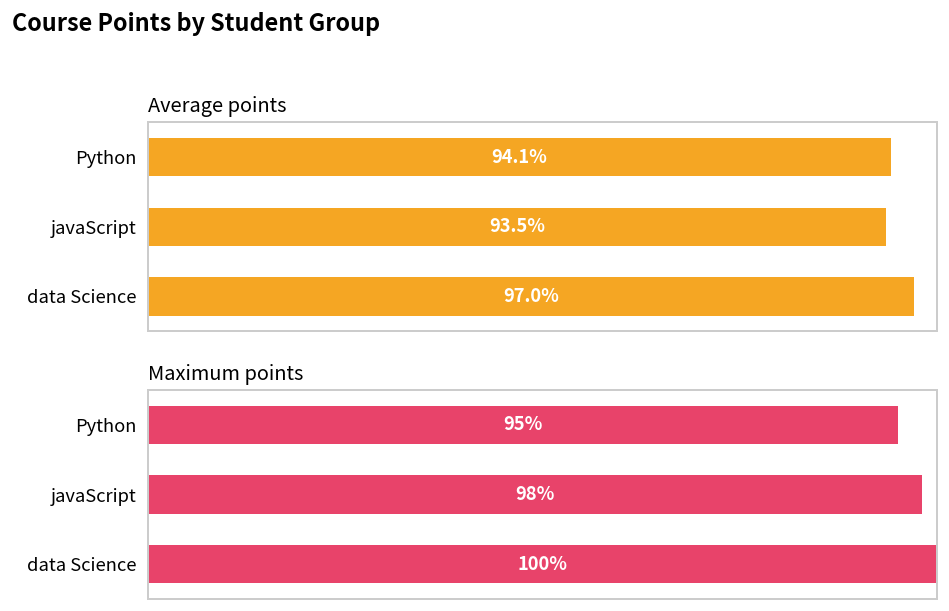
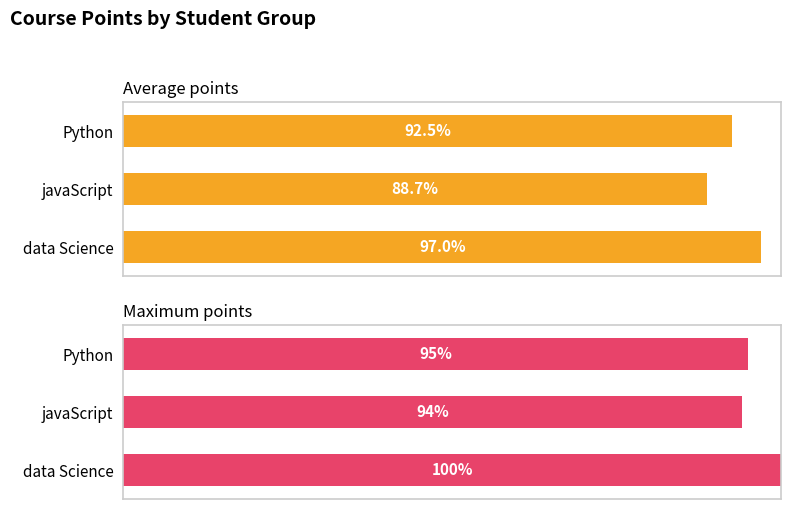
  {
    "Average points": {
-     "Python": "94.1%",
-     "javaScript": "93.5%",
+     "Python": "92.5%",
+     "javaScript": "88.7%",
      "data Science": "97.0%"
    },
    "Maximum points": {
      "Python": "95%",
-     "javaScript": "98%",
+     "javaScript": "94%",
      "data Science": "100%"
    }
  }
